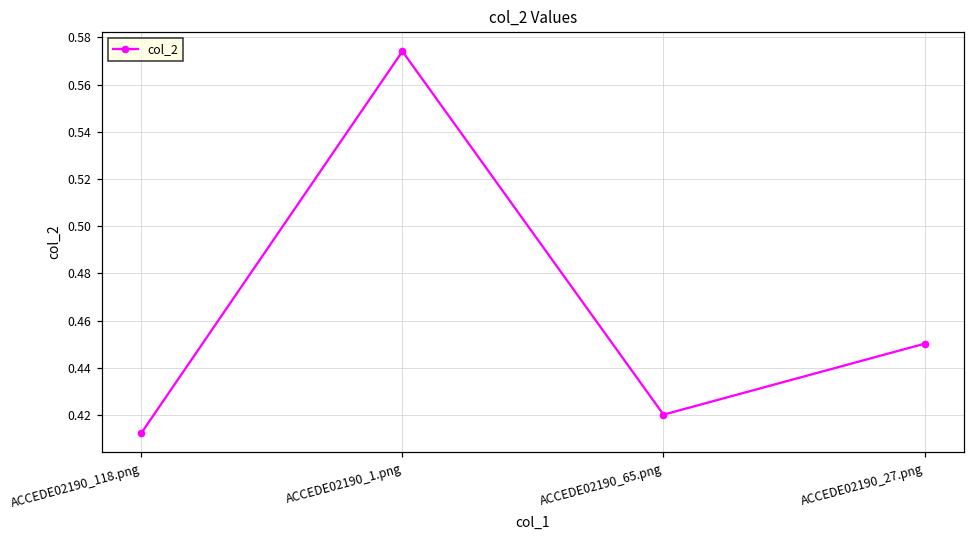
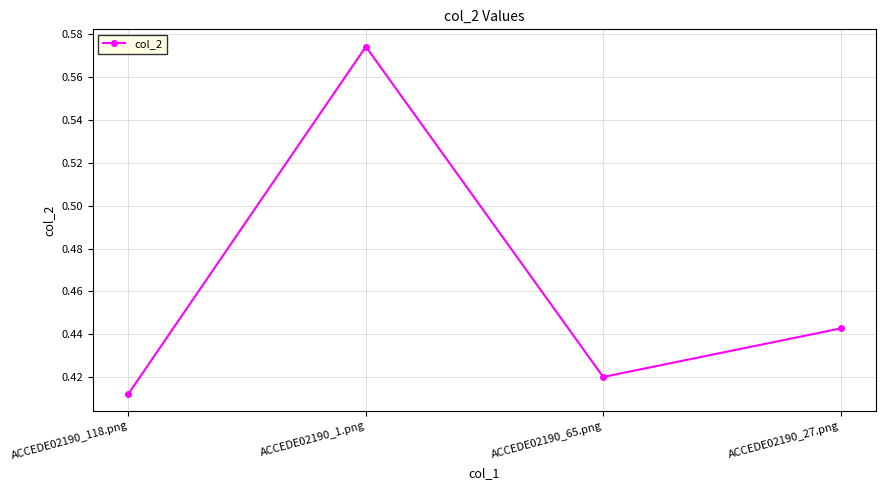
  {
    "ACCEDE02190_118.png": 0.412,
    "ACCEDE02190_1.png": 0.574,
    "ACCEDE02190_65.png": 0.420,
-   "ACCEDE02190_27.png": 0.450
+   "ACCEDE02190_27.png": 0.443
  }
